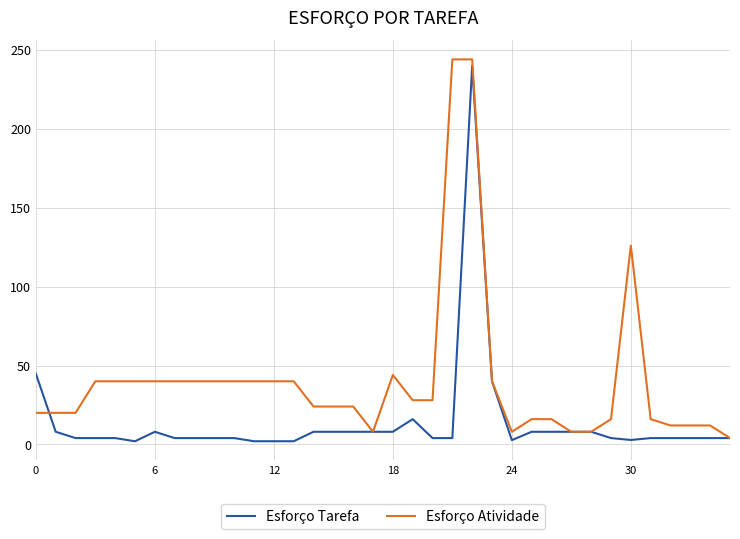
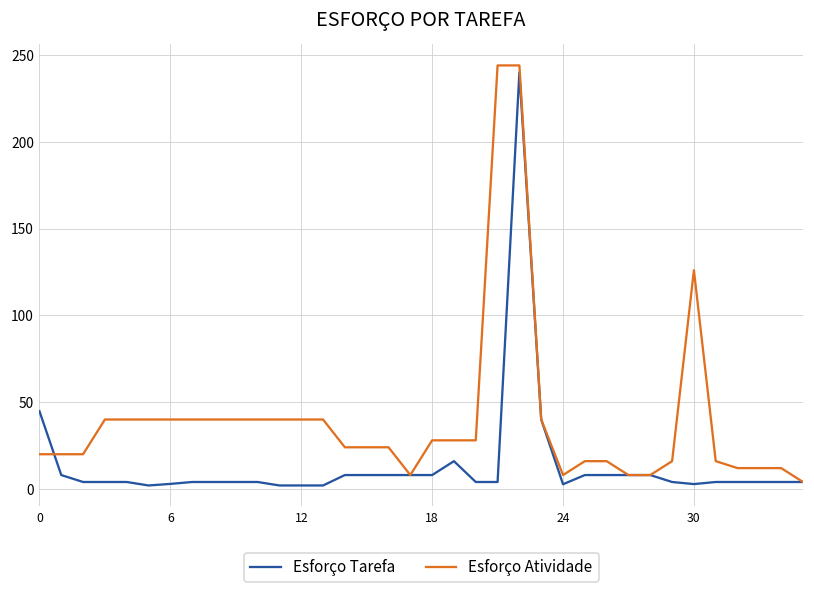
  {
    "Esforço Tarefa": {
      "0": 45,
-     "6": 8,
+     "6": 3,
      "12": 2,
      "18": 8,
      "24": 3,
      "30": 3
    },
    "Esforço Atividade": {
      "0": 20,
      "6": 40,
      "12": 40,
-     "18": 44,
+     "18": 28,
      "24": 8,
      "30": 126
    }
  }
